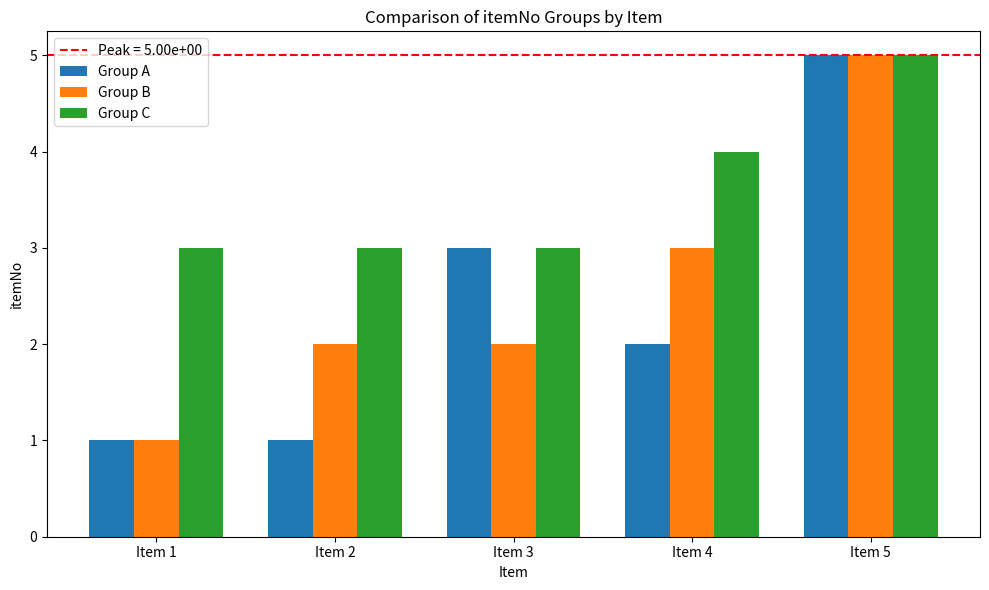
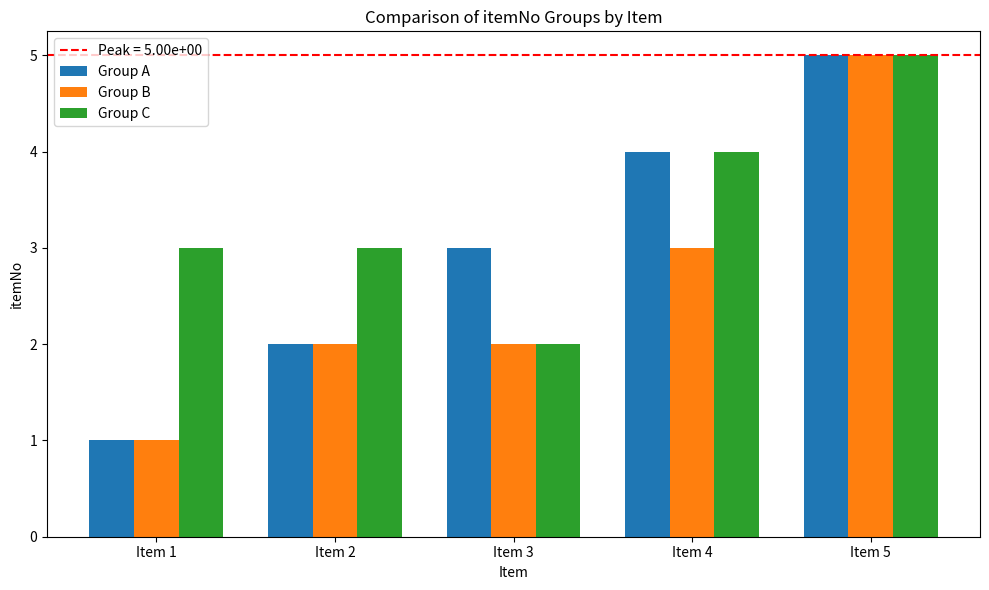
  {
    "Group A": {
      "Item 1": 1,
-     "Item 2": 1,
+     "Item 2": 2,
      "Item 3": 3,
-     "Item 4": 2,
+     "Item 4": 4,
      "Item 5": 5
    },
    "Group B": {
      "Item 1": 1,
      "Item 2": 2,
      "Item 3": 2,
      "Item 4": 3,
      "Item 5": 5
    },
    "Group C": {
      "Item 1": 3,
      "Item 2": 3,
-     "Item 3": 3,
+     "Item 3": 2,
      "Item 4": 4,
      "Item 5": 5
    }
  }
